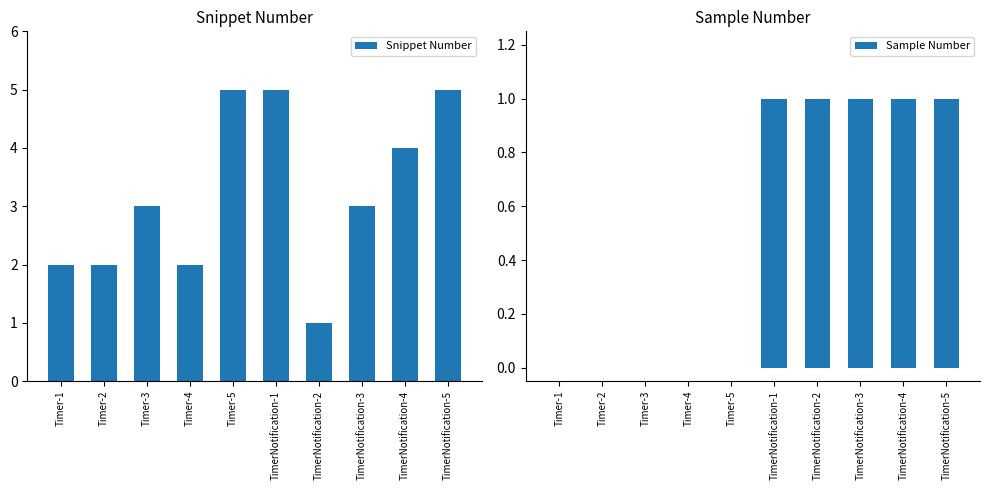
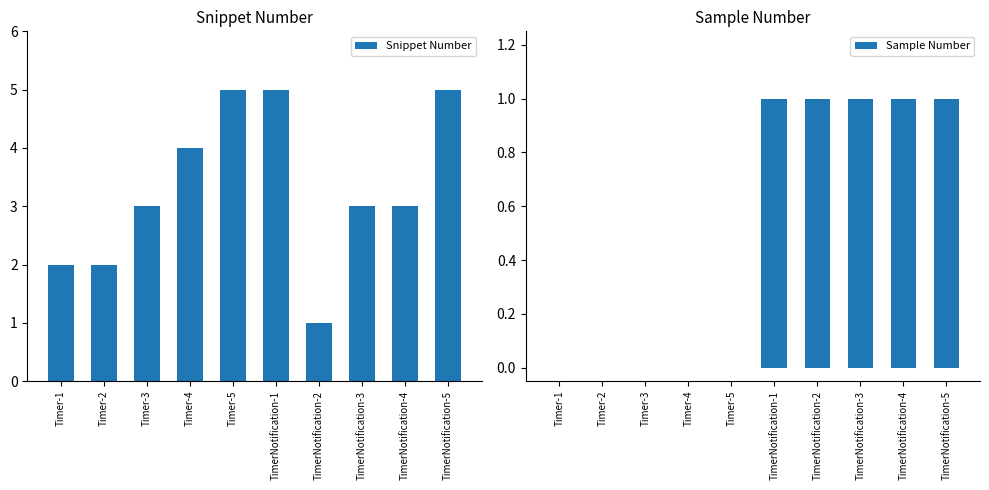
  {
    "Snippet Number": {
      "Timer-1": 2,
      "Timer-2": 2,
      "Timer-3": 3,
-     "Timer-4": 2,
+     "Timer-4": 4,
      "Timer-5": 5,
      "TimerNotification-1": 5,
      "TimerNotification-2": 1,
      "TimerNotification-3": 3,
-     "TimerNotification-4": 4,
+     "TimerNotification-4": 3,
      "TimerNotification-5": 5
    },
    "Sample Number": {
      "Timer-1": 0.00,
      "Timer-2": 0.00,
      "Timer-3": 0.00,
      "Timer-4": 0.00,
      "Timer-5": 0.00,
      "TimerNotification-1": 1.00,
      "TimerNotification-2": 1.00,
      "TimerNotification-3": 1.00,
      "TimerNotification-4": 1.00,
      "TimerNotification-5": 1.00
    }
  }
